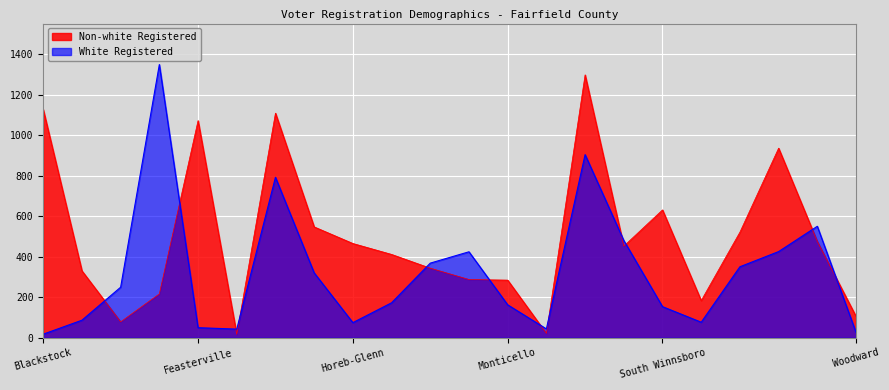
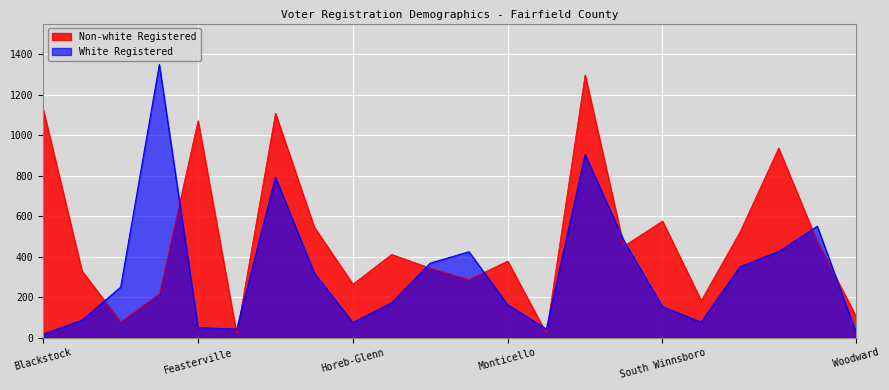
  {
    "Non-white Registered": {
      "Blackstock": 1130,
      "Feasterville": 1070,
-     "Horeb-Glenn": 470,
-     "Monticello": 290,
-     "South Winnsboro": 630,
+     "Horeb-Glenn": 270,
+     "Monticello": 380,
+     "South Winnsboro": 580,
      "Woodward": 110
    },
    "White Registered": {
      "Blackstock": 20,
      "Feasterville": 50,
      "Horeb-Glenn": 80,
      "Monticello": 160,
      "South Winnsboro": 150,
      "Woodward": 30
    }
  }
